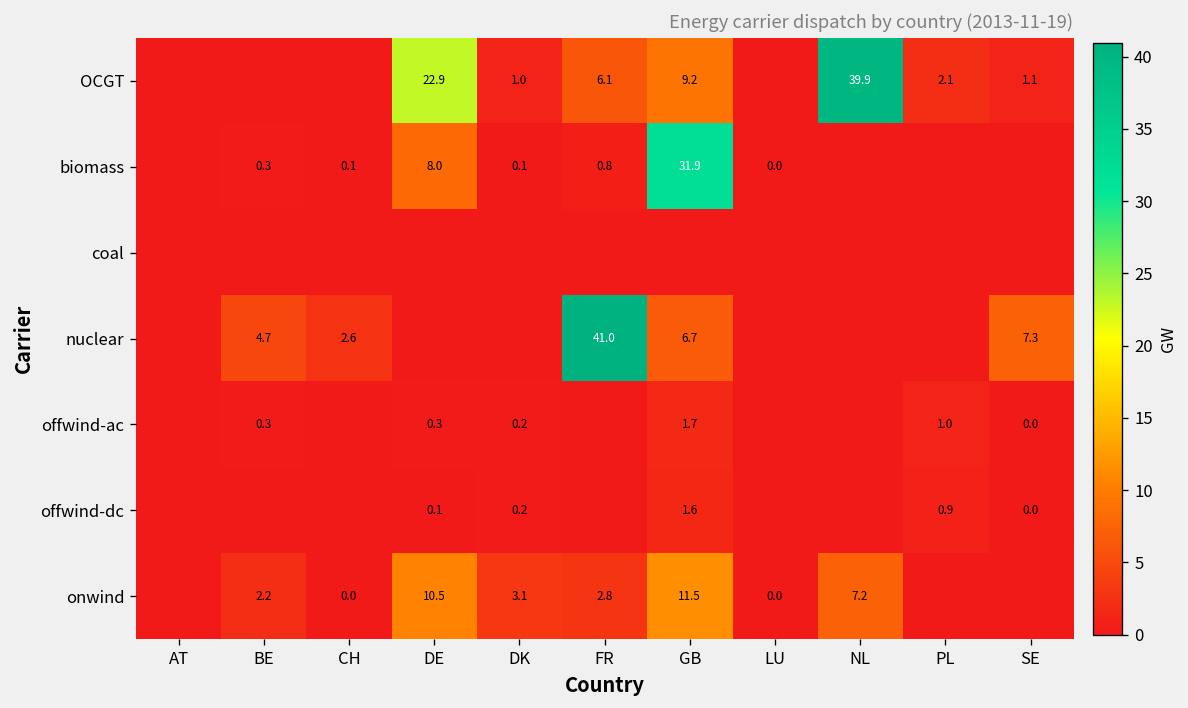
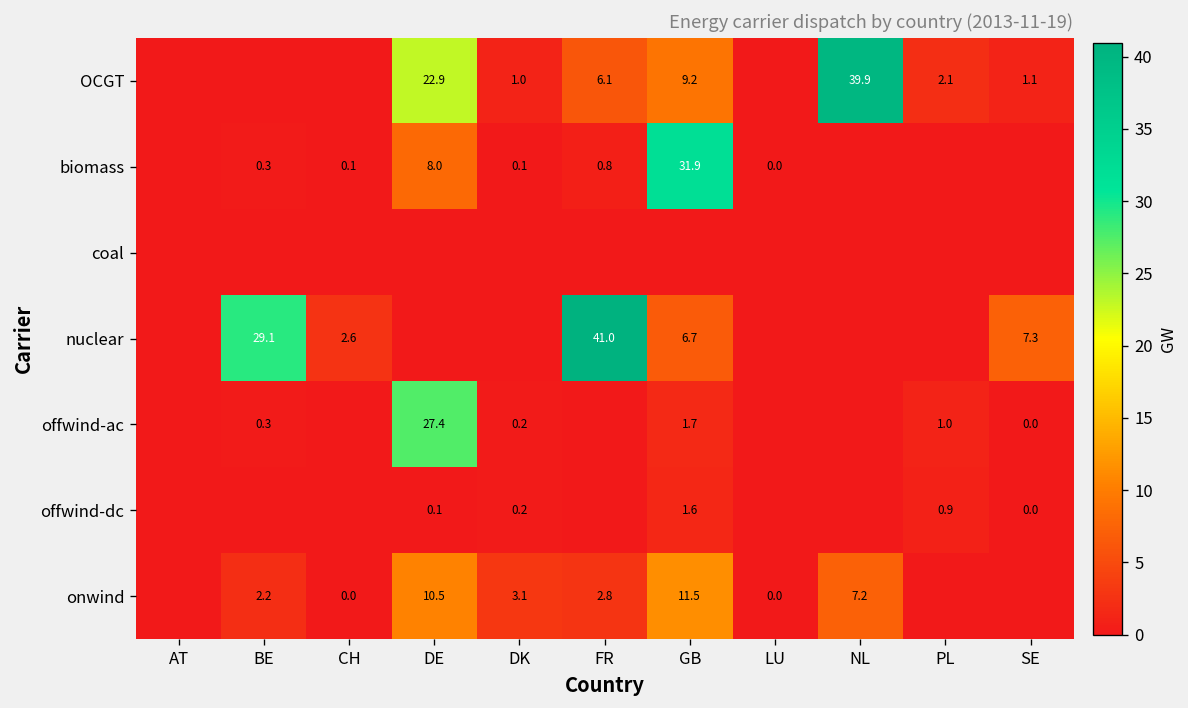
  {
    "OCGT": {
      "DE": 22.9,
      "DK": 1.0,
      "FR": 6.1,
      "GB": 9.2,
      "NL": 39.9,
      "PL": 2.1,
      "SE": 1.1
    },
    "biomass": {
      "BE": 0.3,
      "CH": 0.1,
      "DE": 8.0,
      "DK": 0.1,
      "FR": 0.8,
      "GB": 31.9,
      "LU": 0.0
    },
    "nuclear": {
-     "BE": 4.7,
+     "BE": 29.1,
      "CH": 2.6,
      "FR": 41.0,
      "GB": 6.7,
      "SE": 7.3
    },
    "offwind-ac": {
      "BE": 0.3,
-     "DE": 0.3,
+     "DE": 27.4,
      "DK": 0.2,
      "GB": 1.7,
      "PL": 1.0,
      "SE": 0.0
    },
    "offwind-dc": {
      "DE": 0.1,
      "DK": 0.2,
      "GB": 1.6,
      "PL": 0.9,
      "SE": 0.0
    },
    "onwind": {
      "BE": 2.2,
      "CH": 0.0,
      "DE": 10.5,
      "DK": 3.1,
      "FR": 2.8,
      "GB": 11.5,
      "LU": 0.0,
      "NL": 7.2
    }
  }
